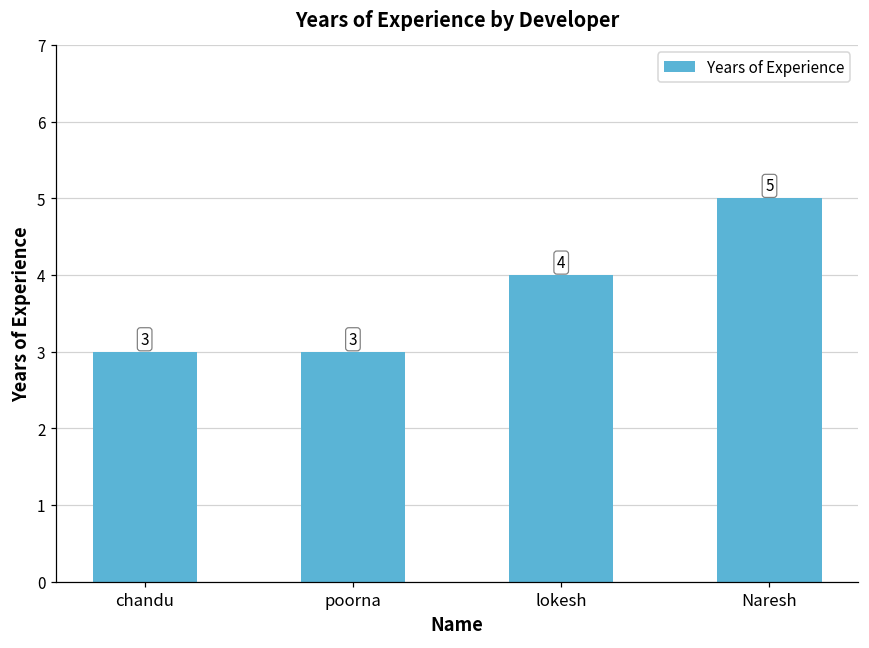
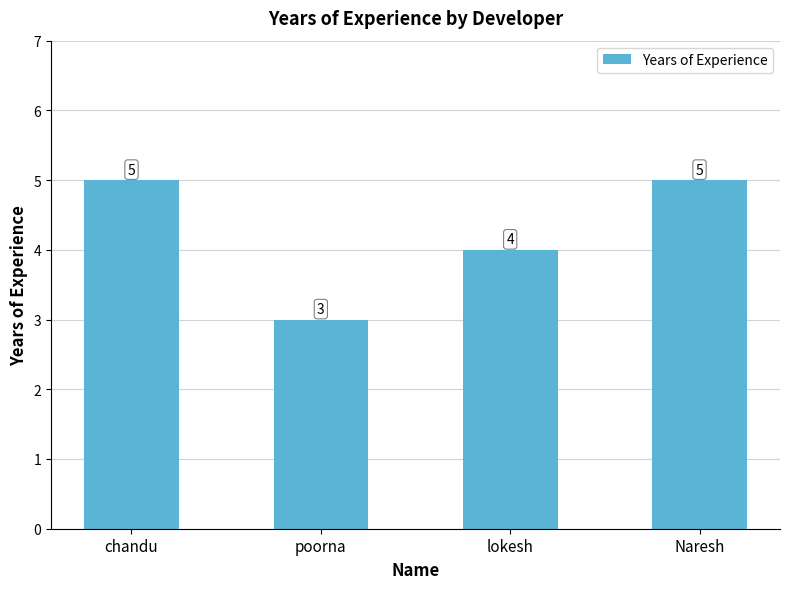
  {
-   "chandu": 3
+   "chandu": 5
  }
